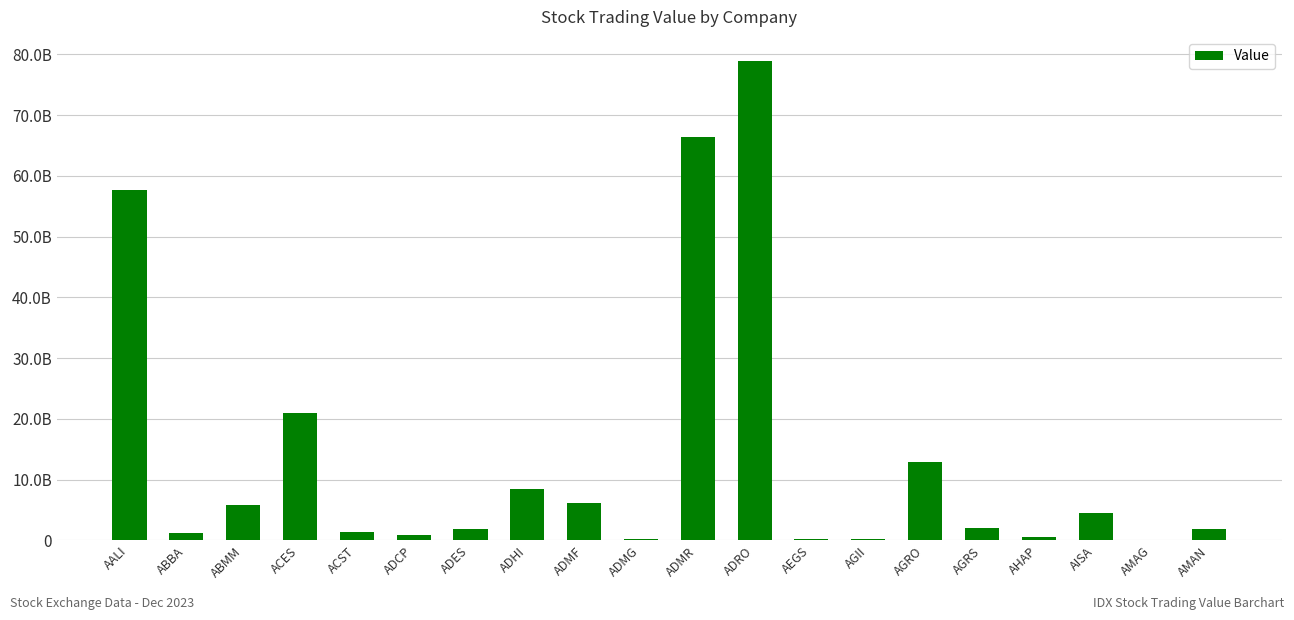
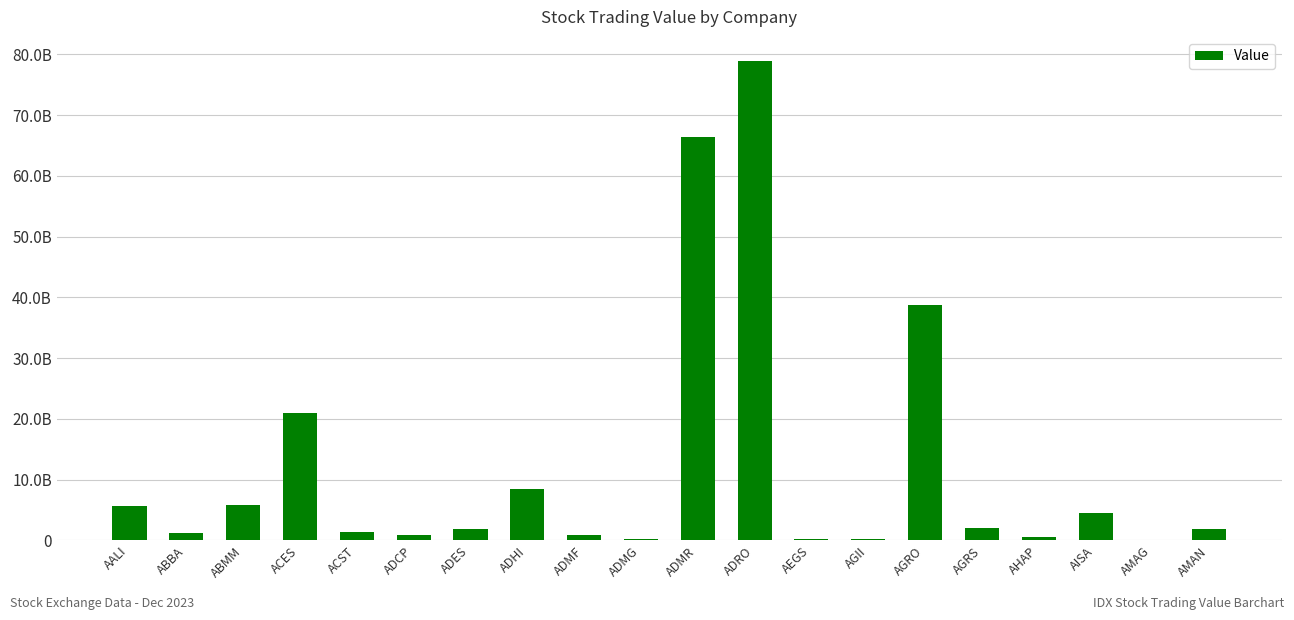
  {
-   "AALI": 58000000000,
+   "AALI": 6000000000,
    "ABBA": 1000000000,
    "ABMM": 6000000000,
    "ACES": 21000000000,
    "ACST": 1000000000,
    "ADCP": 1000000000,
    "ADES": 2000000000,
    "ADHI": 8000000000,
-   "ADMF": 6000000000,
+   "ADMF": 1000000000,
    "ADMR": 66000000000,
    "ADRO": 79000000000,
-   "AGRO": 13000000000,
+   "AGRO": 39000000000,
    "AGRS": 2000000000,
    "AHAP": 1000000000,
    "AISA": 4000000000,
    "AMAN": 2000000000
  }
